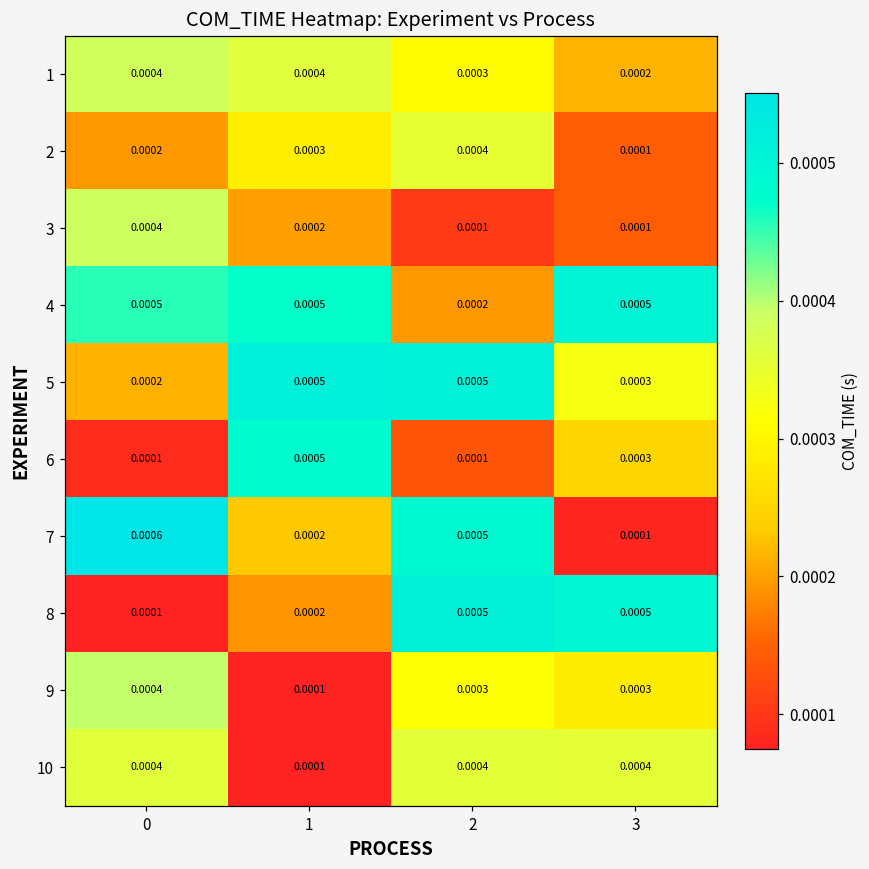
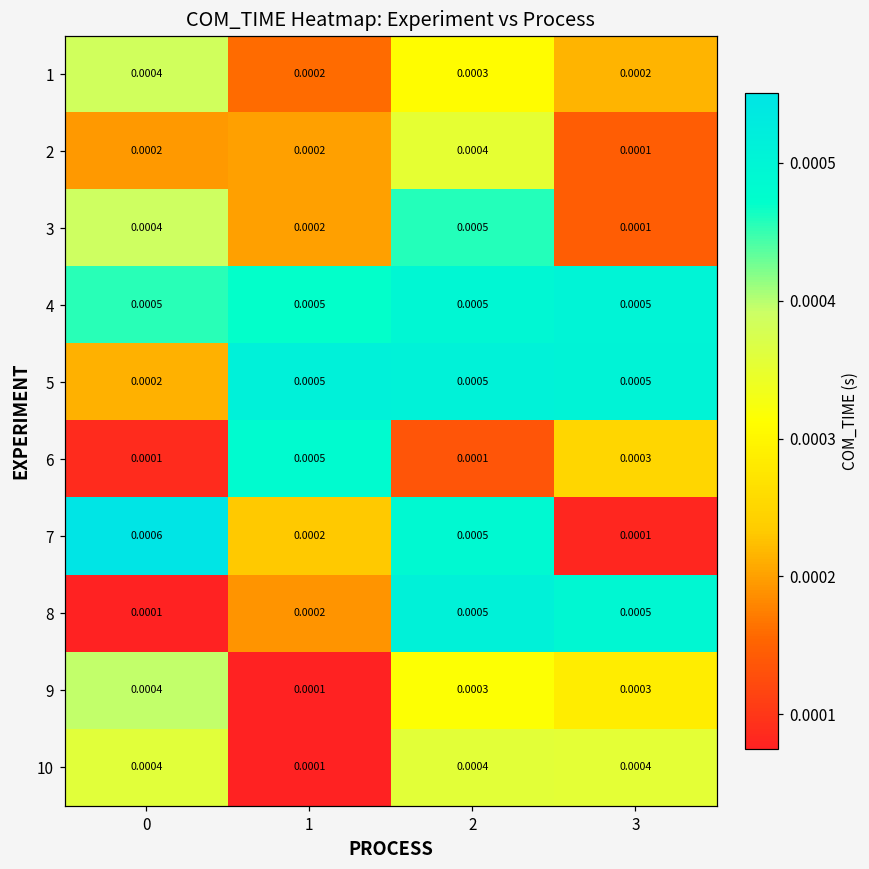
  {
    "1": {
      "0": 0.0004,
-     "1": 0.0004,
+     "1": 0.0002,
      "2": 0.0003,
      "3": 0.0002
    },
    "2": {
      "0": 0.0002,
-     "1": 0.0003,
+     "1": 0.0002,
      "2": 0.0004,
      "3": 0.0001
    },
    "3": {
      "0": 0.0004,
      "1": 0.0002,
-     "2": 0.0001,
+     "2": 0.0005,
      "3": 0.0001
    },
    "4": {
      "0": 0.0005,
      "1": 0.0005,
-     "2": 0.0002,
+     "2": 0.0005,
      "3": 0.0005
    },
    "5": {
      "0": 0.0002,
      "1": 0.0005,
      "2": 0.0005,
-     "3": 0.0003
+     "3": 0.0005
    },
    "6": {
      "0": 0.0001,
      "1": 0.0005,
      "2": 0.0001,
      "3": 0.0003
    },
    "7": {
      "0": 0.0006,
      "1": 0.0002,
      "2": 0.0005,
      "3": 0.0001
    },
    "8": {
      "0": 0.0001,
      "1": 0.0002,
      "2": 0.0005,
      "3": 0.0005
    },
    "9": {
      "0": 0.0004,
      "1": 0.0001,
      "2": 0.0003,
      "3": 0.0003
    },
    "10": {
      "0": 0.0004,
      "1": 0.0001,
      "2": 0.0004,
      "3": 0.0004
    }
  }
